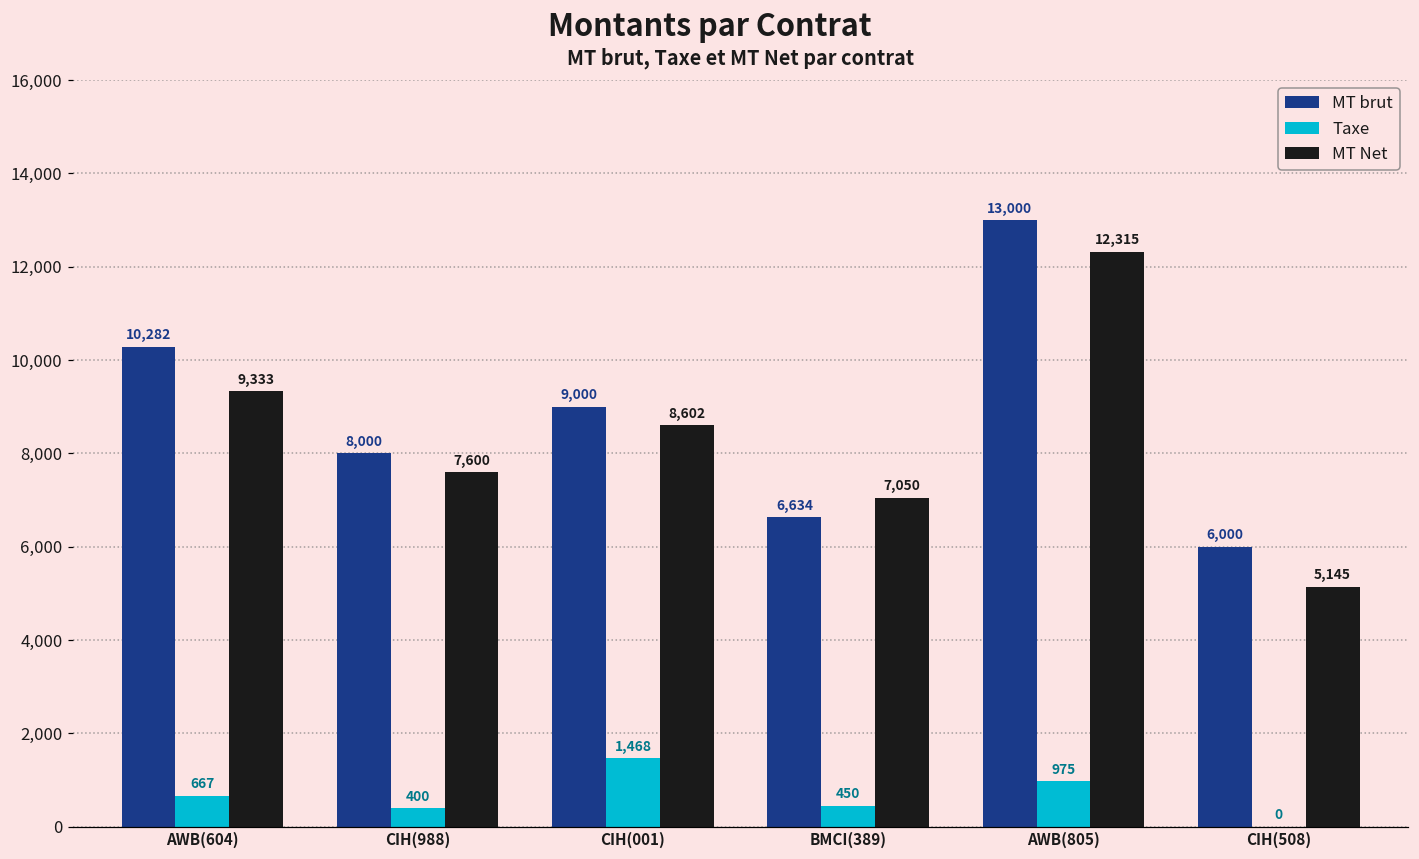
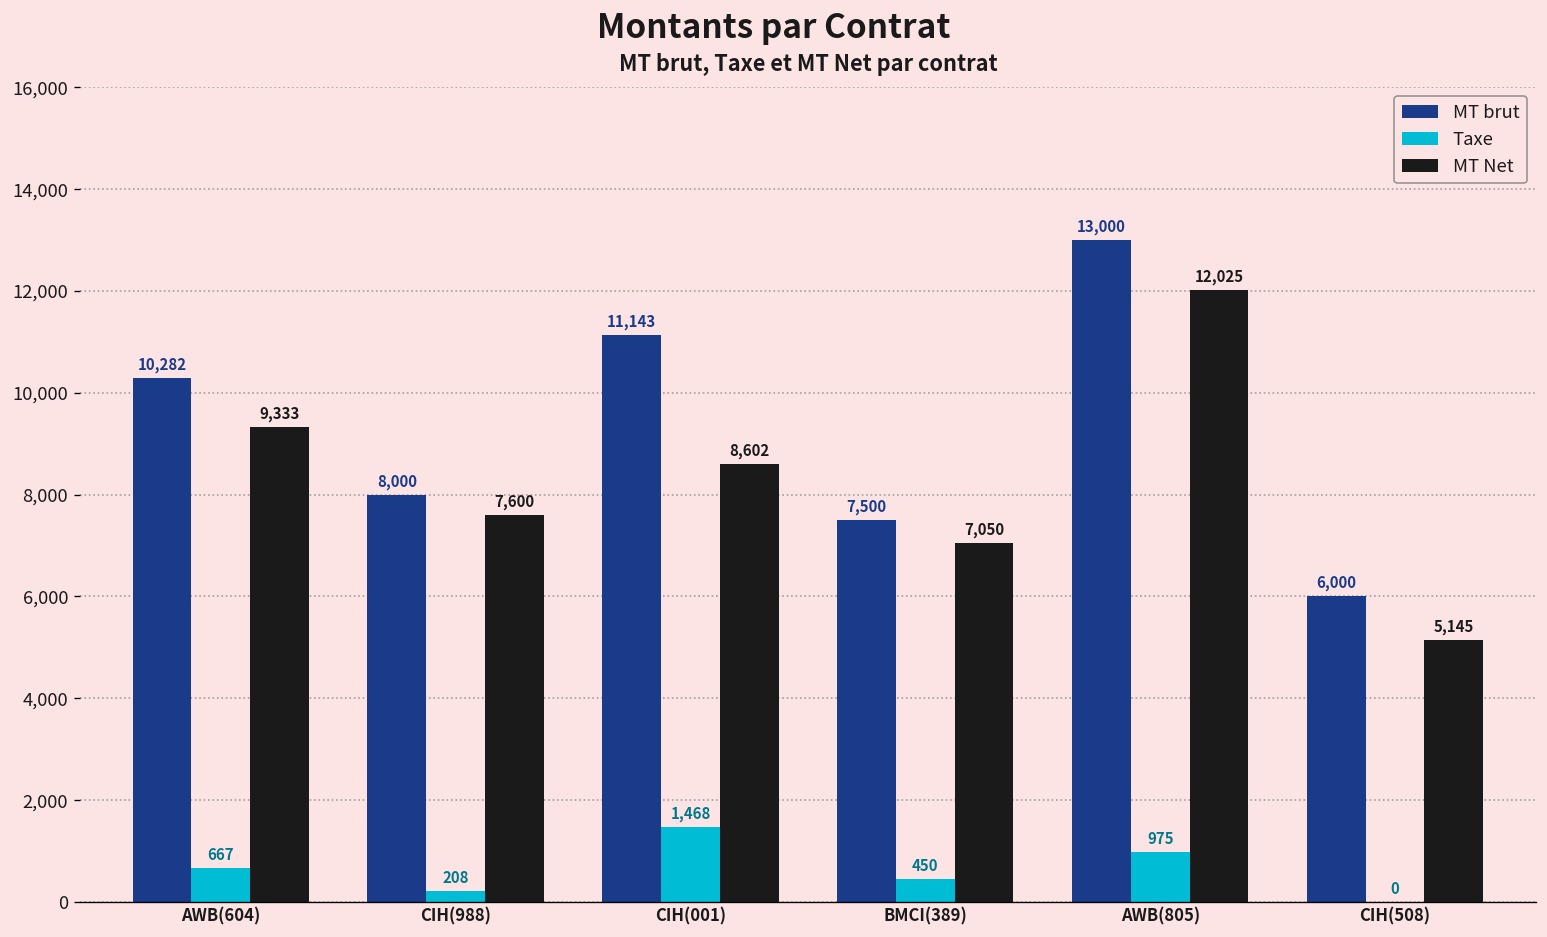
  {
    "MT brut": {
      "AWB(604)": "10,282",
      "CIH(988)": "8,000",
-     "CIH(001)": "9,000",
-     "BMCI(389)": "6,634",
+     "CIH(001)": "11,143",
+     "BMCI(389)": "7,500",
      "AWB(805)": "13,000",
      "CIH(508)": "6,000"
    },
    "Taxe": {
      "AWB(604)": "667",
-     "CIH(988)": "400",
+     "CIH(988)": "208",
      "CIH(001)": "1,468",
      "BMCI(389)": "450",
      "AWB(805)": "975",
      "CIH(508)": "0"
    },
    "MT Net": {
      "AWB(604)": "9,333",
      "CIH(988)": "7,600",
      "CIH(001)": "8,602",
      "BMCI(389)": "7,050",
-     "AWB(805)": "12,315",
+     "AWB(805)": "12,025",
      "CIH(508)": "5,145"
    }
  }
